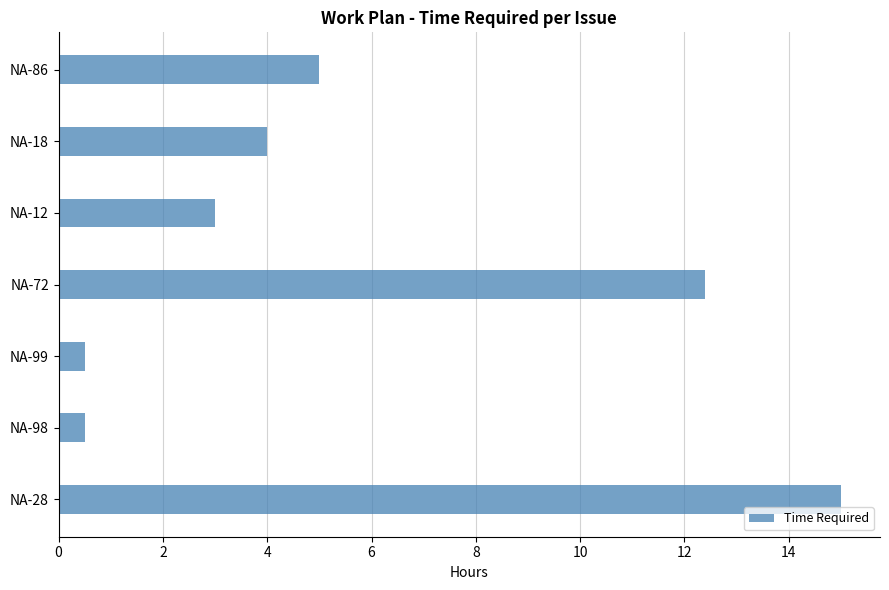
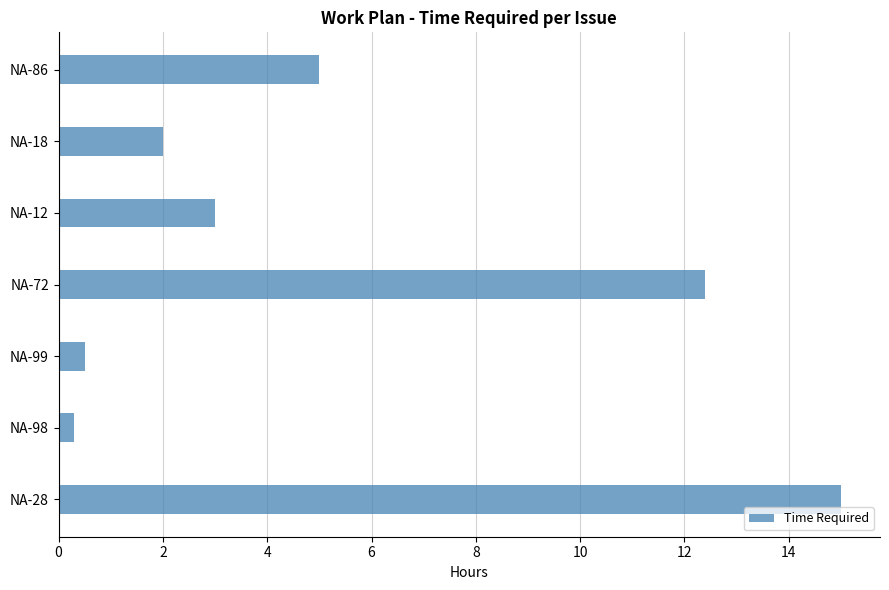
  {
    "NA-86": 5.0,
-   "NA-18": 4,
+   "NA-18": 2,
    "NA-12": 3.0,
    "NA-72": 12.4,
    "NA-99": 0.5,
-   "NA-98": 0.5,
+   "NA-98": 0.3,
    "NA-28": 15.0
  }
